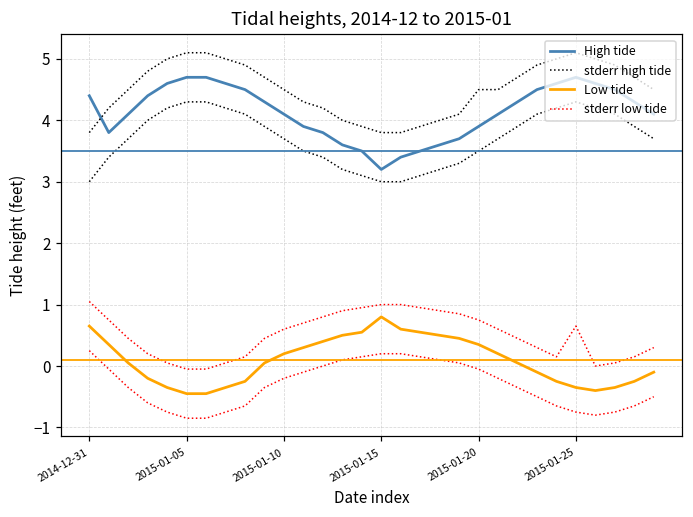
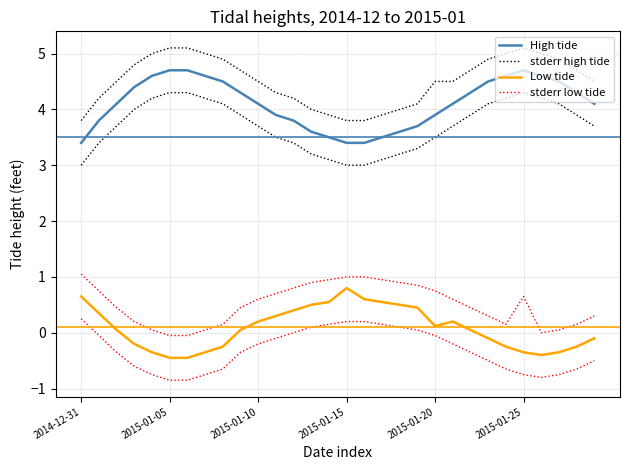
  {
    "High tide": {
-     "2014-12-31": 4.4,
+     "2014-12-31": 3.4,
      "2015-01-05": 4.7,
      "2015-01-10": 4.1,
-     "2015-01-15": 3.2,
+     "2015-01-15": 3.4,
      "2015-01-20": 3.9
    },
    "Low tide": {
      "2014-12-31": 0.7,
      "2015-01-05": -0.5,
      "2015-01-10": 0.2,
      "2015-01-15": 0.8,
-     "2015-01-20": 0.4,
+     "2015-01-20": 0.1,
      "2015-01-25": -0.4
    }
  }
